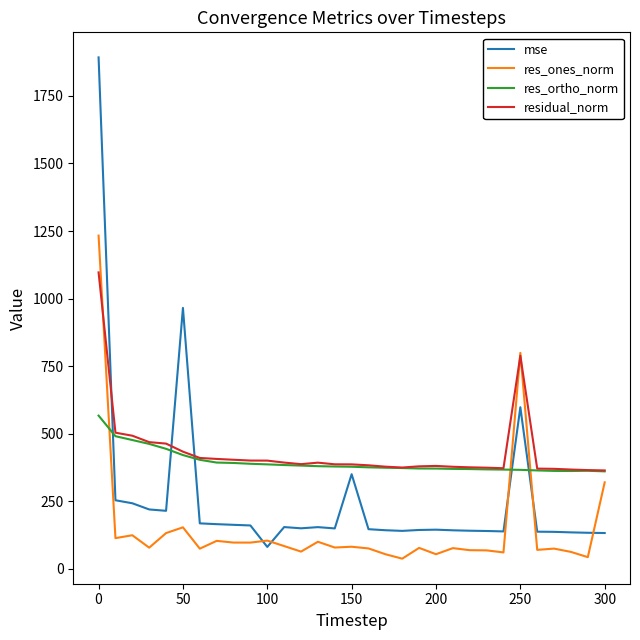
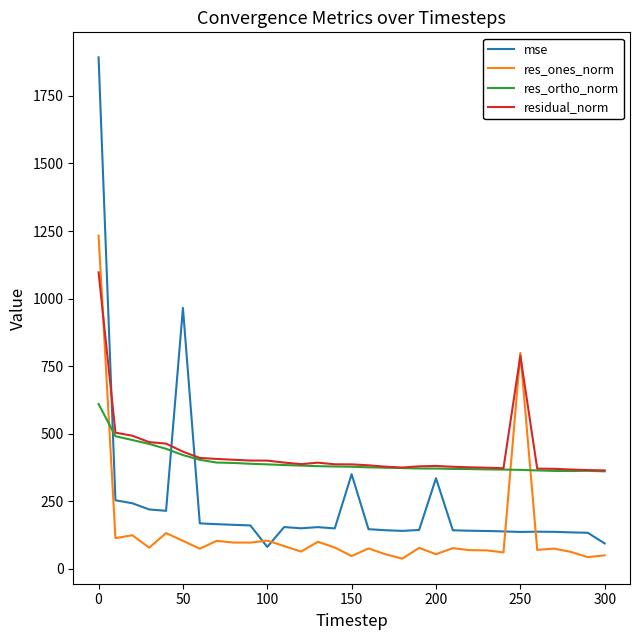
  {
    "mse": {
      "0": 1890,
      "50": 970,
      "100": 80,
      "150": 350,
-     "200": 150,
-     "250": 600,
-     "300": 130
+     "200": 340,
+     "250": 140,
+     "300": 90
    },
    "res_ones_norm": {
      "0": 1230,
-     "50": 150,
+     "50": 100,
      "100": 100,
-     "150": 80,
+     "150": 50,
      "200": 50,
      "250": 800,
-     "300": 320
+     "300": 50
    },
    "res_ortho_norm": {
-     "0": 570,
+     "0": 610,
      "50": 420,
      "100": 390,
      "200": 370,
      "250": 370
    },
    "residual_norm": {
      "0": 1100,
      "50": 430,
      "100": 400,
      "200": 380,
      "250": 790
    }
  }
